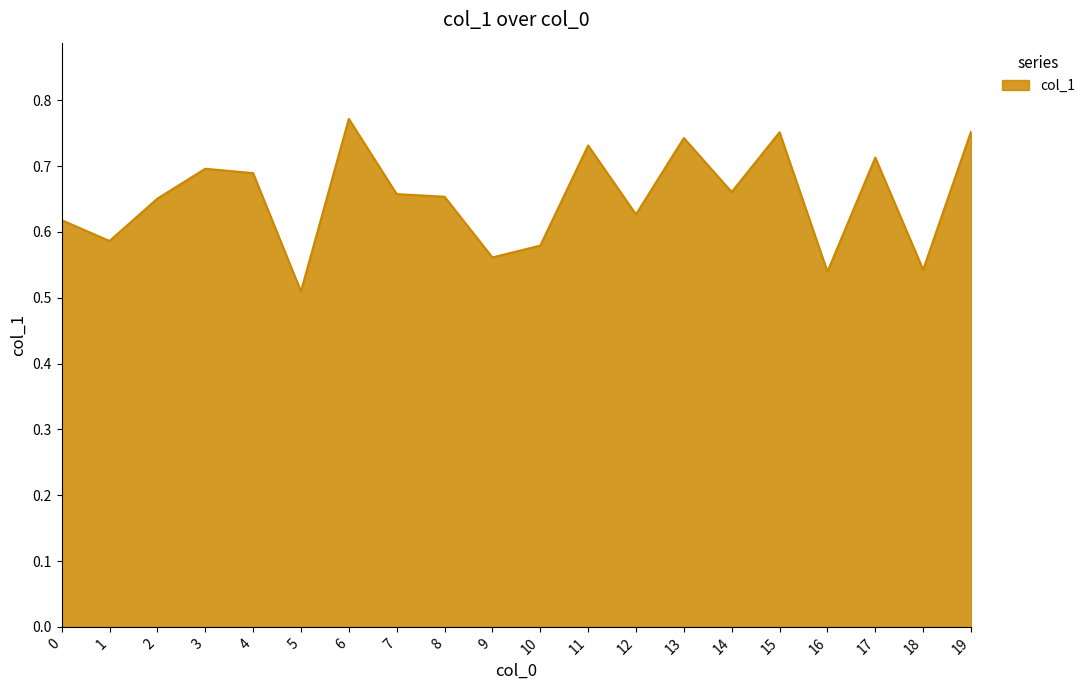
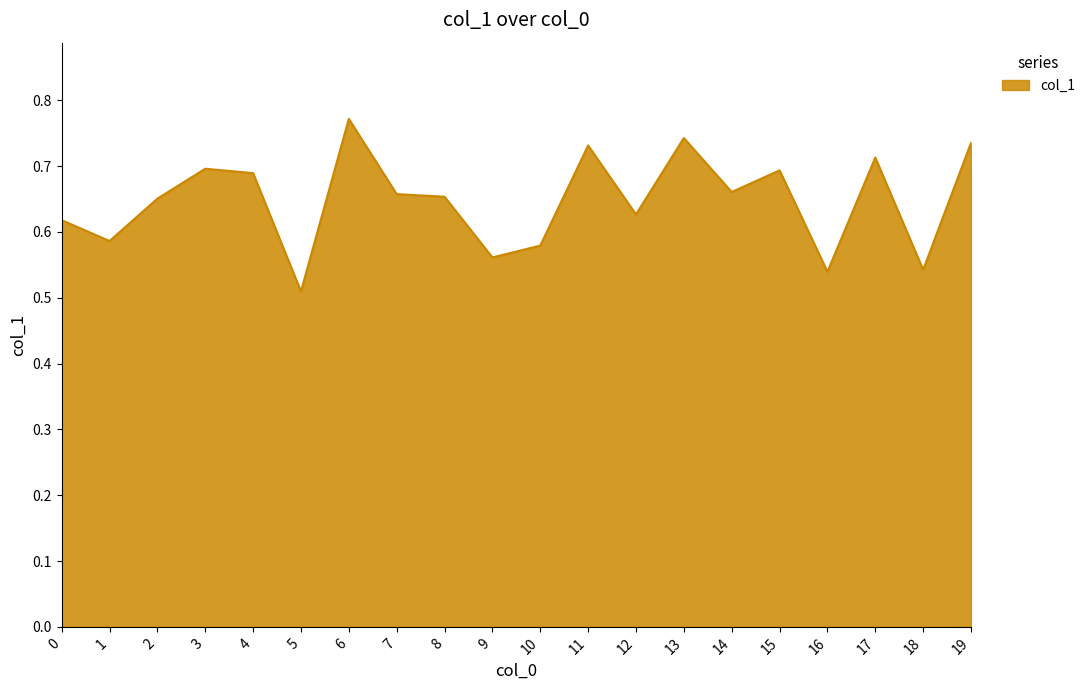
  {
    "0": 0.62,
    "1": 0.59,
    "2": 0.65,
    "3": 0.70,
    "4": 0.69,
    "5": 0.51,
    "6": 0.77,
    "7": 0.66,
    "8": 0.65,
    "9": 0.56,
    "10": 0.58,
    "11": 0.73,
    "12": 0.63,
    "13": 0.74,
    "14": 0.66,
-   "15": 0.75,
+   "15": 0.69,
    "16": 0.54,
    "17": 0.71,
    "18": 0.54,
-   "19": 0.75
+   "19": 0.74
  }
